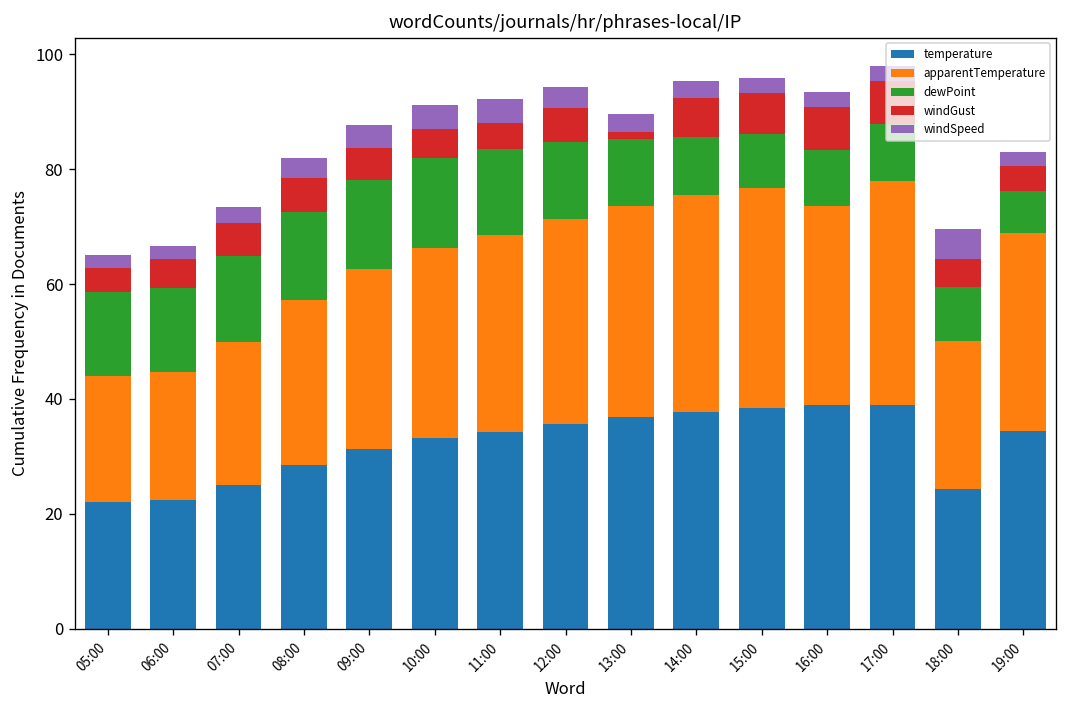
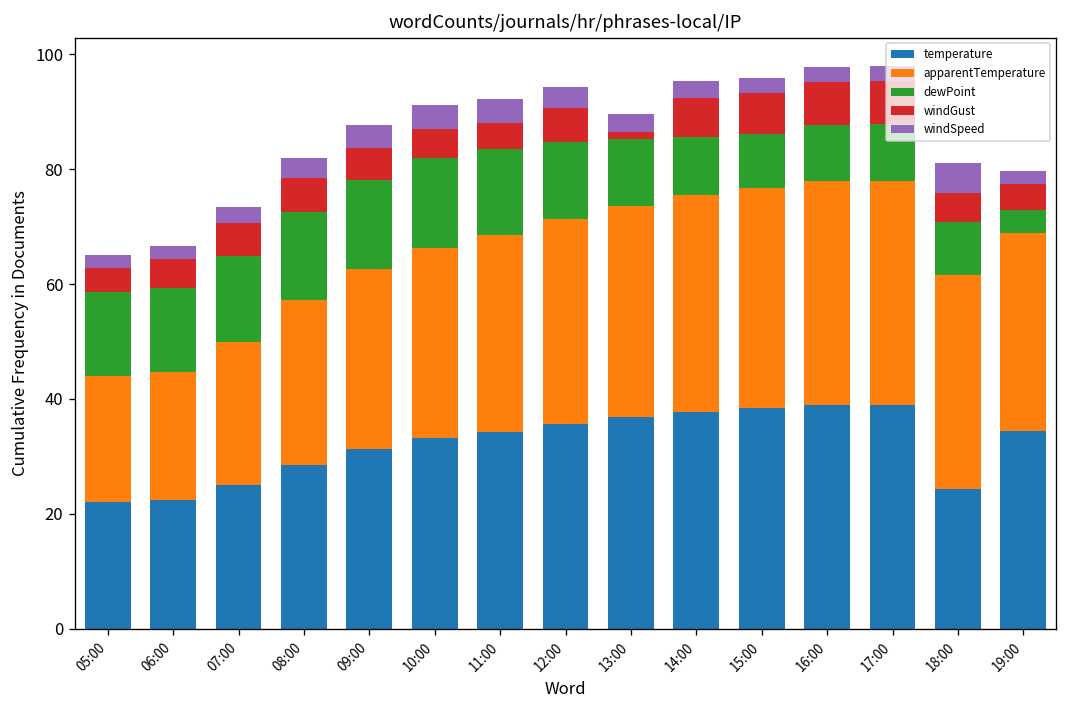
  {
    "temperature": {
      "05:00": 22,
      "06:00": 22,
      "07:00": 25,
      "08:00": 29,
      "09:00": 31,
      "10:00": 33,
      "11:00": 34,
      "12:00": 36,
      "13:00": 37,
      "14:00": 38,
      "15:00": 38,
      "16:00": 39,
      "17:00": 39,
      "18:00": 24,
      "19:00": 34
    },
    "apparentTemperature": {
      "05:00": 22,
      "06:00": 22,
      "07:00": 25,
      "08:00": 29,
      "09:00": 31,
      "10:00": 33,
      "11:00": 34,
      "12:00": 36,
      "13:00": 37,
      "14:00": 38,
      "15:00": 38,
-     "16:00": 35,
+     "16:00": 39,
      "17:00": 39,
-     "18:00": 26,
+     "18:00": 37,
      "19:00": 34
    },
    "dewPoint": {
      "05:00": 15,
      "06:00": 15,
      "07:00": 15,
      "08:00": 15,
      "09:00": 16,
      "10:00": 16,
      "11:00": 15,
      "12:00": 13,
      "13:00": 12,
      "14:00": 10,
      "15:00": 9,
      "16:00": 10,
      "18:00": 9,
-     "19:00": 7
+     "19:00": 4
    },
    "windGust": {
      "05:00": 4,
      "06:00": 5,
      "07:00": 6,
      "08:00": 6,
      "09:00": 6,
      "10:00": 5,
      "11:00": 4,
      "12:00": 6,
      "13:00": 1,
      "14:00": 7,
      "15:00": 7,
      "16:00": 7,
      "18:00": 5,
      "19:00": 4
    },
    "windSpeed": {
      "05:00": 2,
      "06:00": 2,
      "07:00": 3,
      "08:00": 4,
      "09:00": 4,
      "10:00": 4,
      "11:00": 4,
      "12:00": 4,
      "13:00": 3,
      "14:00": 3,
      "15:00": 3,
      "16:00": 3,
      "18:00": 5,
      "19:00": 2
    }
  }
